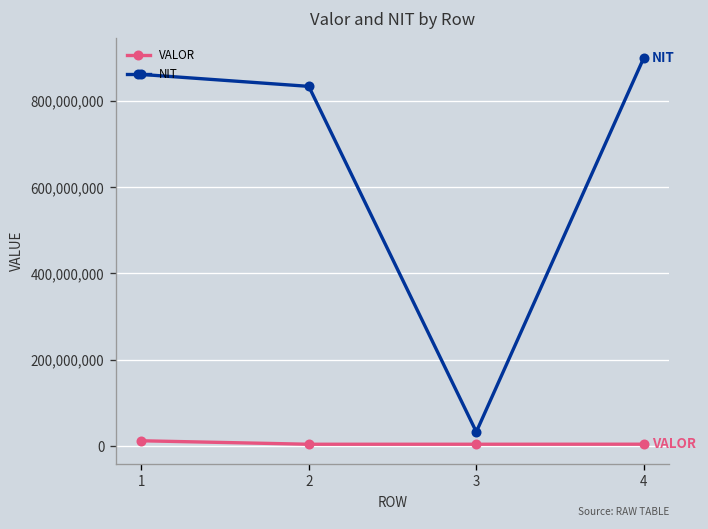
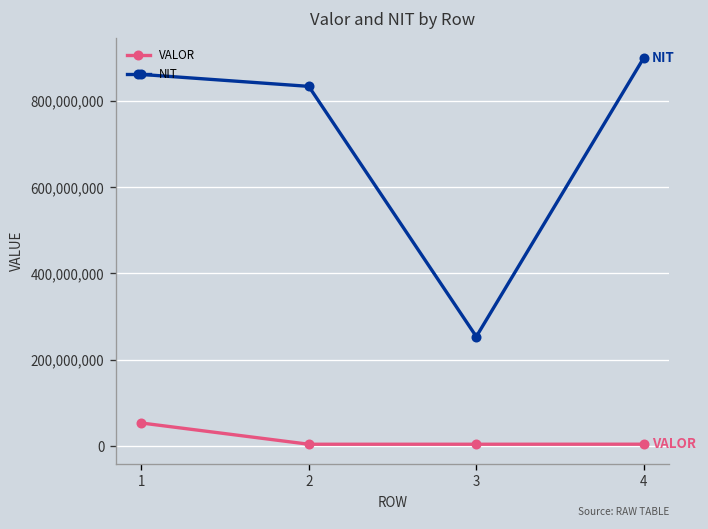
  {
    "VALOR": {
-     "1": "10,000,000",
+     "1": "50,000,000",
      "2": "0",
      "3": "0",
      "4": "0"
    },
    "NIT": {
      "2": "830,000,000",
-     "3": "30,000,000",
+     "3": "250,000,000",
      "4": "900,000,000"
    }
  }
